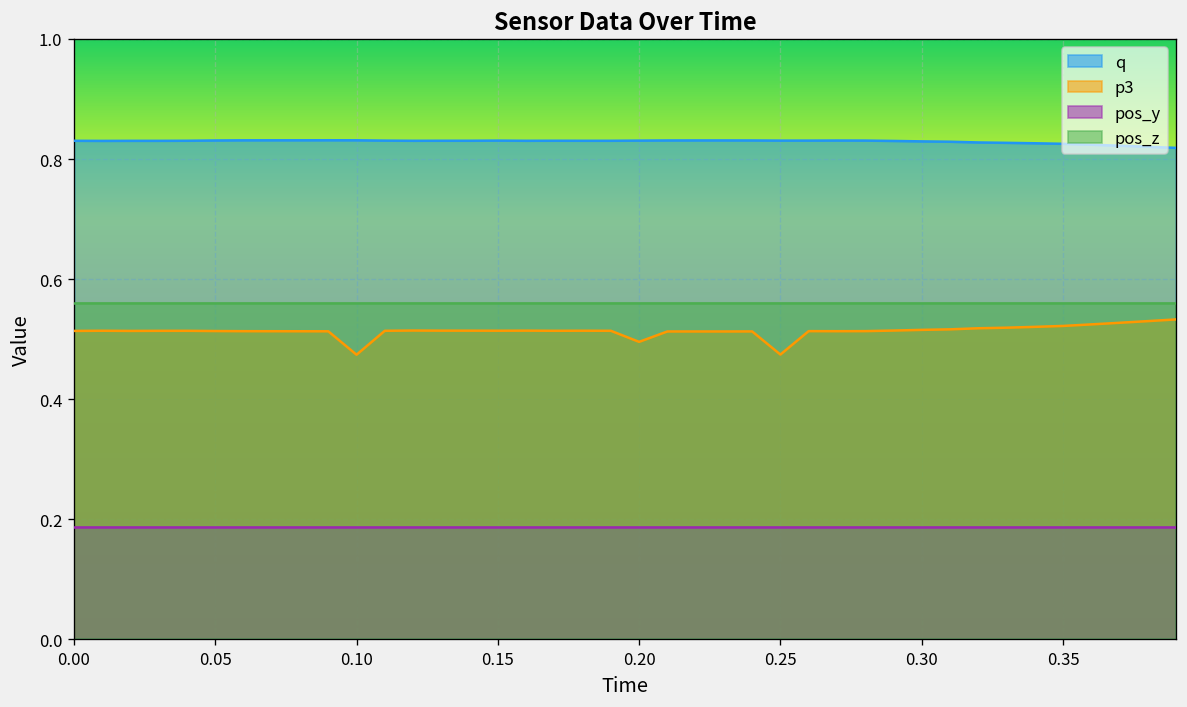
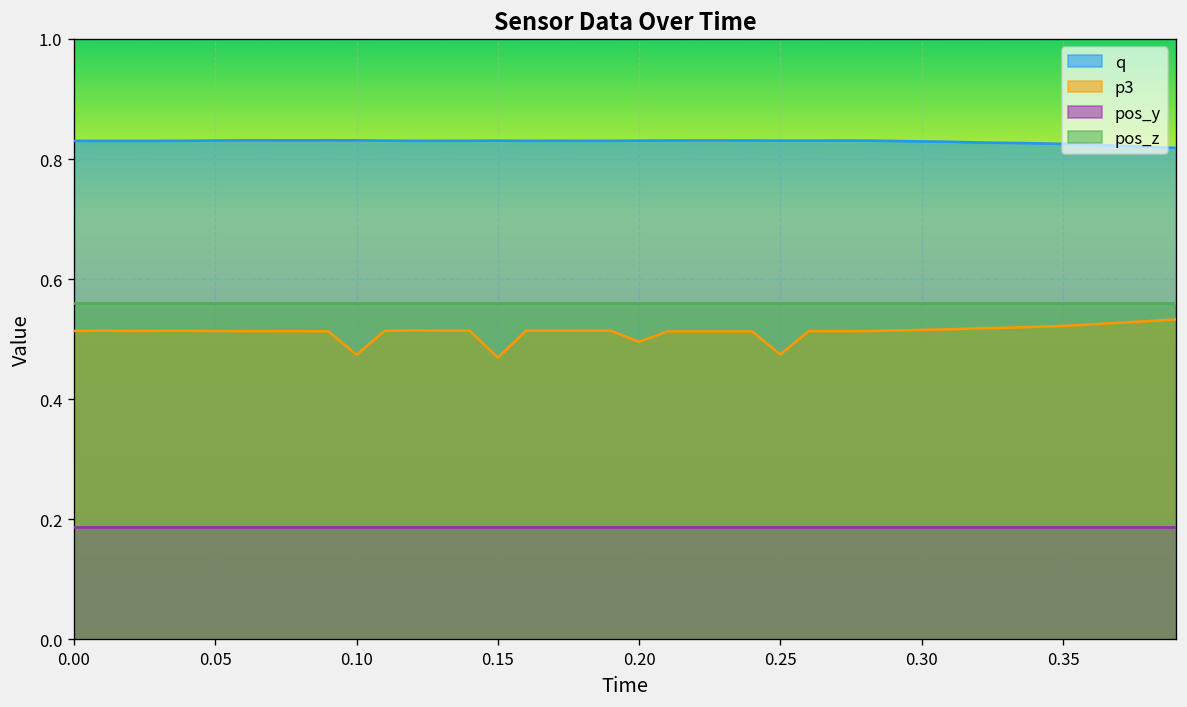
  {
    "q": {
      "0.00": 0.83,
      "0.05": 0.83,
      "0.10": 0.83,
      "0.15": 0.83,
      "0.20": 0.83,
      "0.25": 0.83,
      "0.30": 0.83
    },
    "p3": {
      "0.00": 0.51,
      "0.05": 0.51,
      "0.10": 0.47,
-     "0.15": 0.51,
+     "0.15": 0.47,
      "0.20": 0.50,
      "0.25": 0.47,
      "0.30": 0.52,
      "0.35": 0.52
    },
    "pos_y": {
      "0.00": 0.19,
      "0.05": 0.19,
      "0.10": 0.19,
      "0.15": 0.19,
      "0.20": 0.19,
      "0.25": 0.19,
      "0.30": 0.19,
      "0.35": 0.19
    },
    "pos_z": {
      "0.00": 0.56,
      "0.05": 0.56,
      "0.10": 0.56,
      "0.15": 0.56,
      "0.20": 0.56,
      "0.25": 0.56,
      "0.30": 0.56,
      "0.35": 0.56
    }
  }
